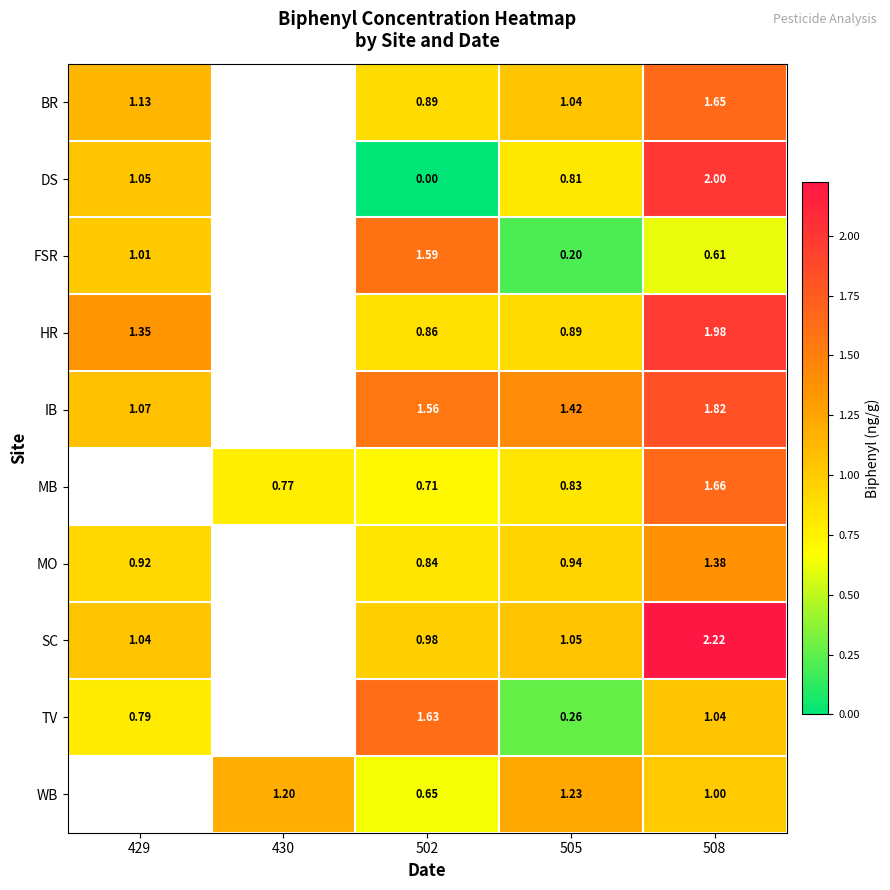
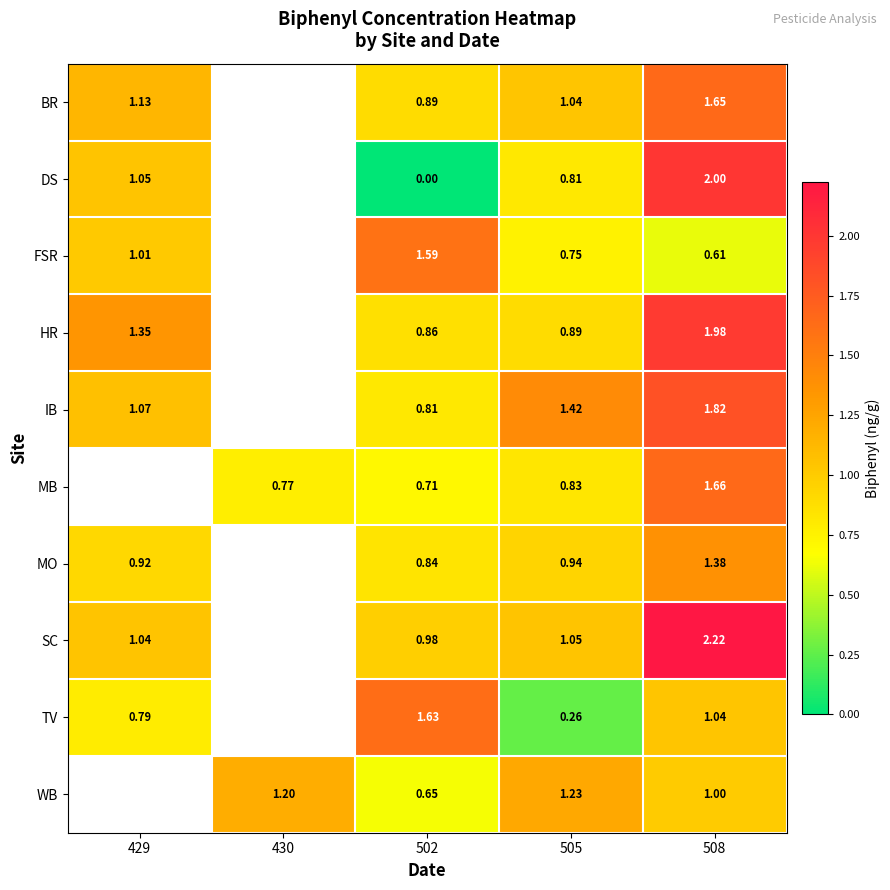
  {
    "BR": {
      "429": 1.13,
      "502": 0.89,
      "505": 1.04,
      "508": 1.65
    },
    "DS": {
      "429": 1.05,
      "502": 0.00,
      "505": 0.81,
      "508": 2.00
    },
    "FSR": {
      "429": 1.01,
      "502": 1.59,
-     "505": 0.20,
+     "505": 0.75,
      "508": 0.61
    },
    "HR": {
      "429": 1.35,
      "502": 0.86,
      "505": 0.89,
      "508": 1.98
    },
    "IB": {
      "429": 1.07,
-     "502": 1.56,
+     "502": 0.81,
      "505": 1.42,
      "508": 1.82
    },
    "MB": {
      "430": 0.77,
      "502": 0.71,
      "505": 0.83,
      "508": 1.66
    },
    "MO": {
      "429": 0.92,
      "502": 0.84,
      "505": 0.94,
      "508": 1.38
    },
    "SC": {
      "429": 1.04,
      "502": 0.98,
      "505": 1.05,
      "508": 2.22
    },
    "TV": {
      "429": 0.79,
      "502": 1.63,
      "505": 0.26,
      "508": 1.04
    },
    "WB": {
      "430": 1.20,
      "502": 0.65,
      "505": 1.23,
      "508": 1.00
    }
  }
